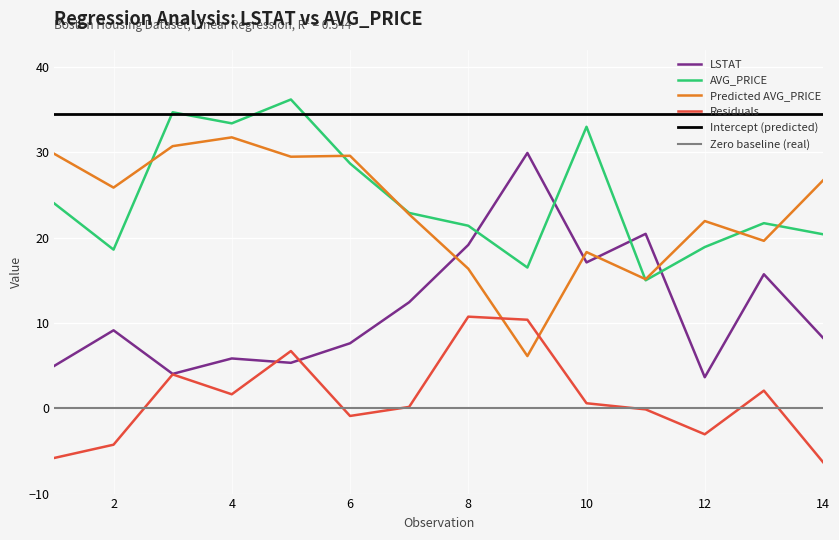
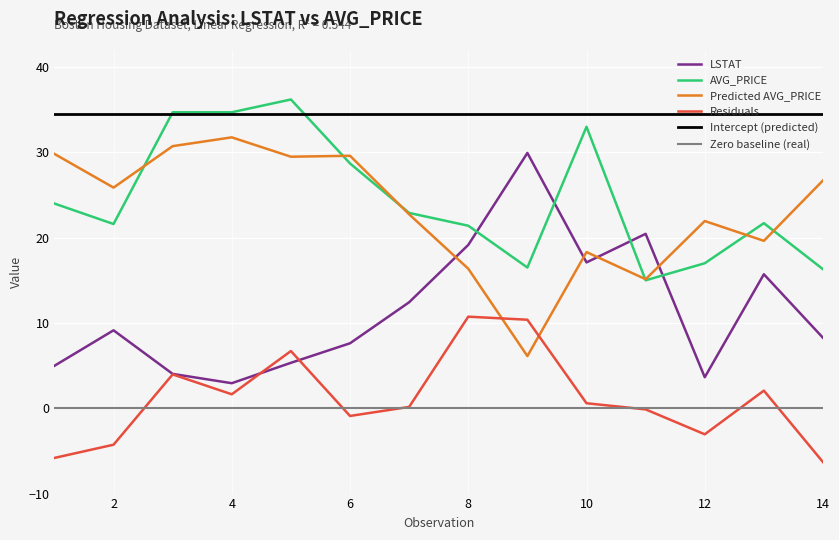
  {
    "LSTAT": {
      "2": 9,
-     "4": 6,
+     "4": 3,
      "6": 8,
      "8": 19,
      "10": 17,
      "12": 4,
      "14": 8
    },
    "AVG_PRICE": {
-     "2": 19,
-     "4": 33,
+     "2": 22,
+     "4": 35,
      "6": 29,
      "8": 21,
      "10": 33,
-     "12": 19,
-     "14": 20
+     "12": 17,
+     "14": 16
    }
  }
